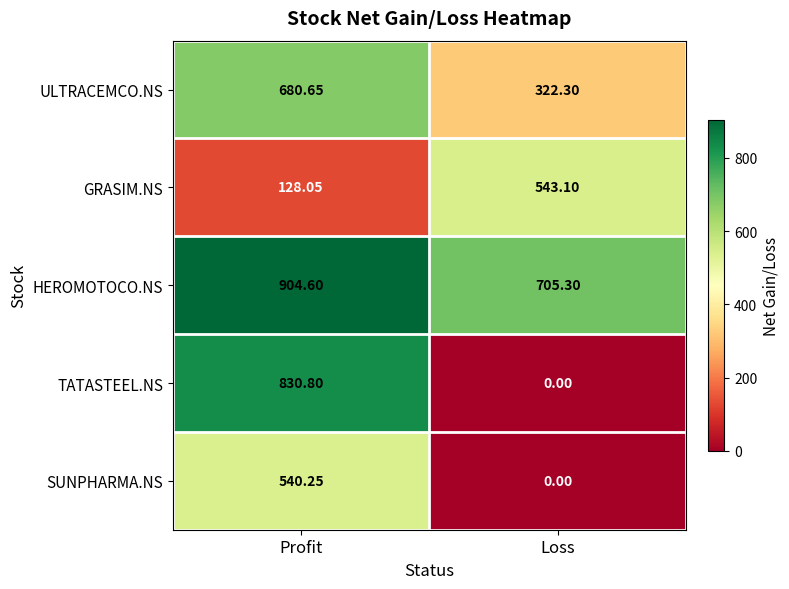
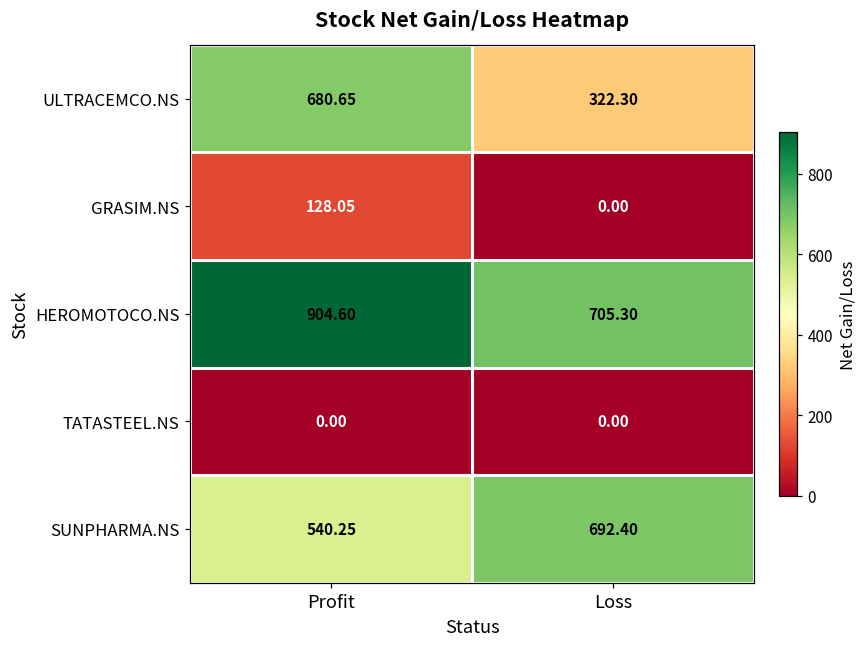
  {
    "ULTRACEMCO.NS": {
      "Profit": 680.65,
      "Loss": 322.30
    },
    "GRASIM.NS": {
      "Profit": 128.05,
-     "Loss": 543.10
+     "Loss": 0.00
    },
    "HEROMOTOCO.NS": {
      "Profit": 904.60,
      "Loss": 705.30
    },
    "TATASTEEL.NS": {
-     "Profit": 830.80,
+     "Profit": 0.00,
      "Loss": 0.00
    },
    "SUNPHARMA.NS": {
      "Profit": 540.25,
-     "Loss": 0.00
+     "Loss": 692.40
    }
  }
